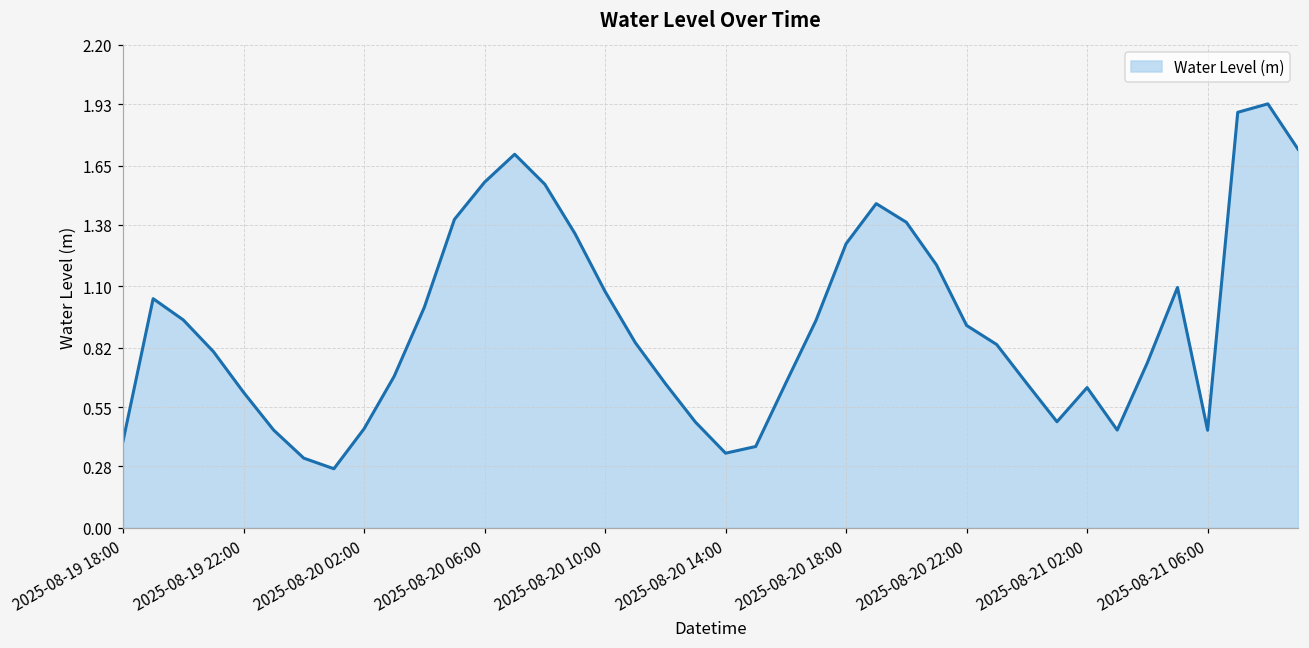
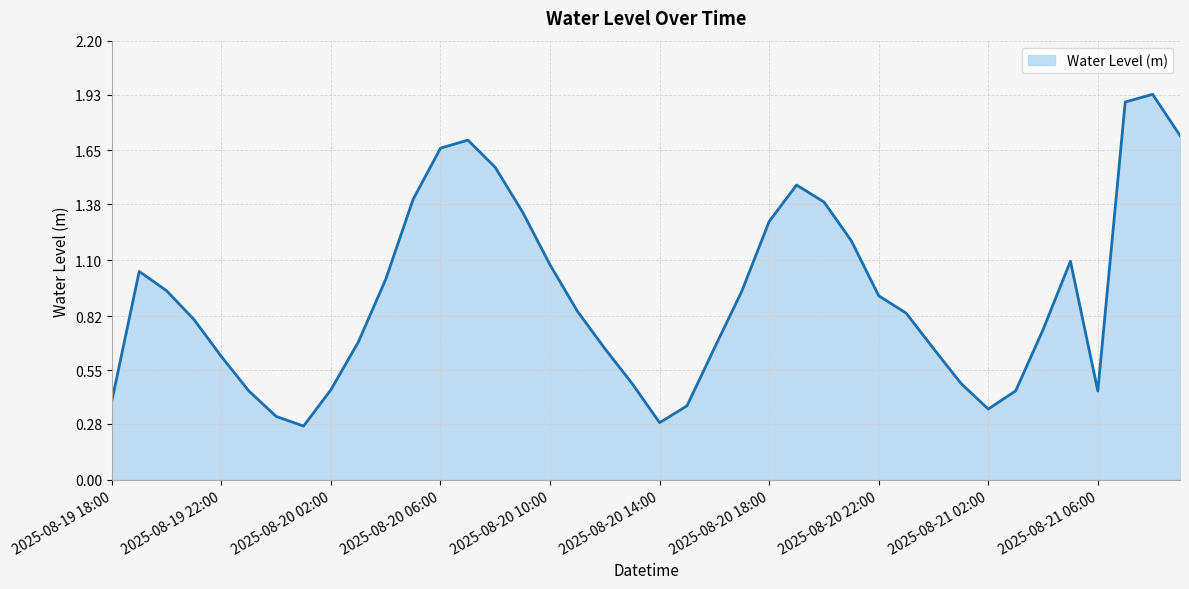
  {
    "2025-08-19 18:00": 0.40,
    "2025-08-19 22:00": 0.62,
    "2025-08-20 02:00": 0.45,
-   "2025-08-20 06:00": 1.57,
+   "2025-08-20 06:00": 1.66,
    "2025-08-20 10:00": 1.08,
-   "2025-08-20 14:00": 0.34,
+   "2025-08-20 14:00": 0.29,
    "2025-08-20 18:00": 1.29,
    "2025-08-20 22:00": 0.92,
-   "2025-08-21 02:00": 0.64,
+   "2025-08-21 02:00": 0.35,
    "2025-08-21 06:00": 0.44
  }
